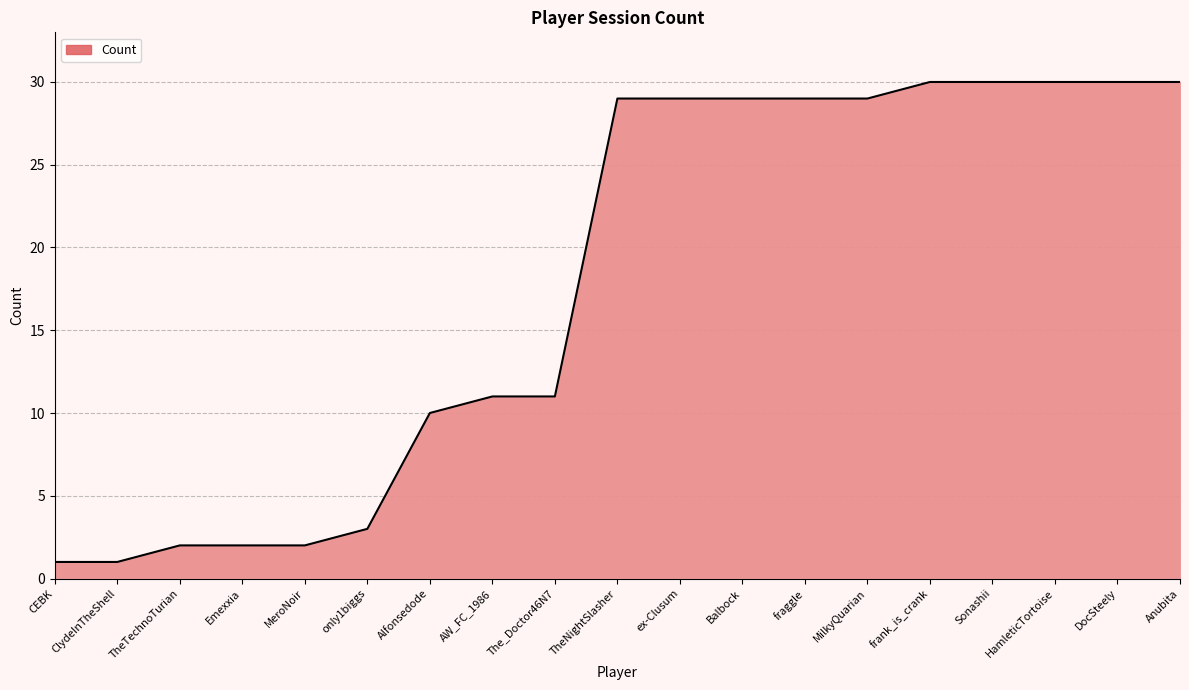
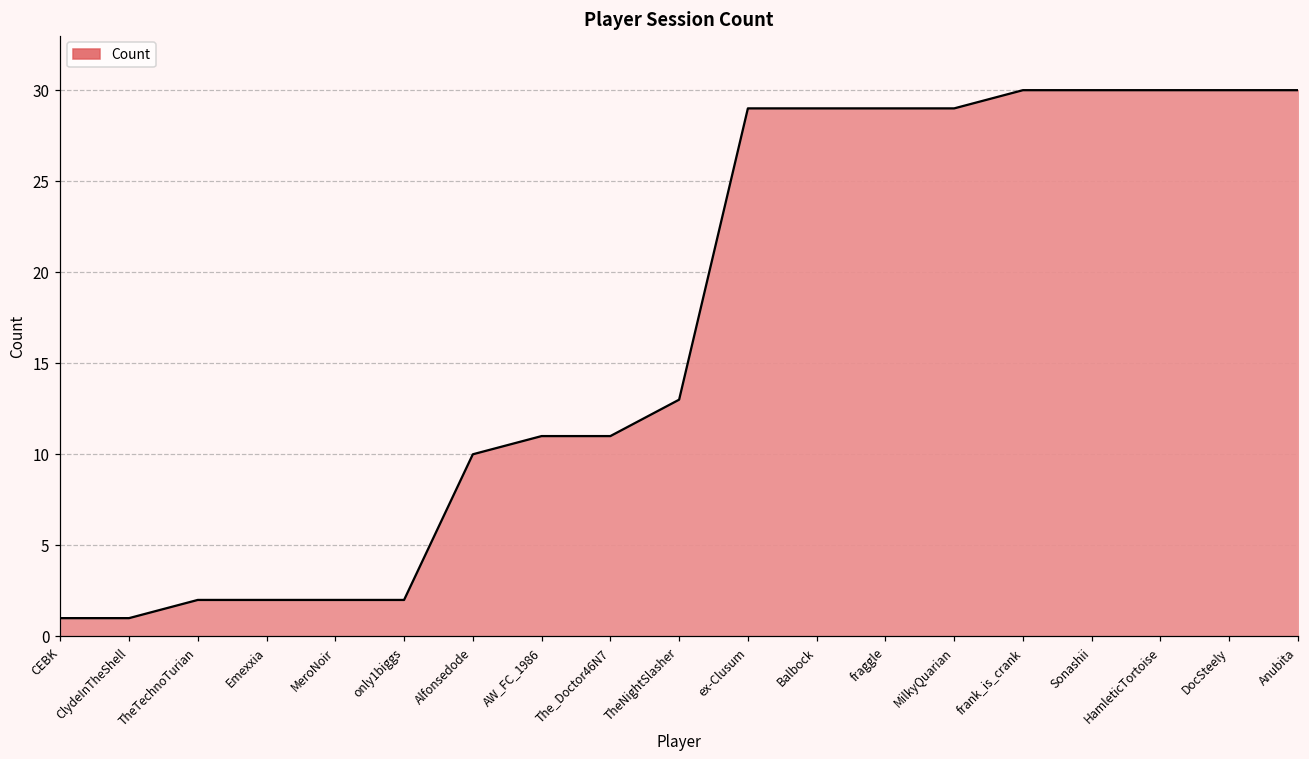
  {
    "CEBK": 1,
    "ClydeInTheShell": 1,
    "TheTechnoTurian": 2,
    "Emexxia": 2,
    "MeroNoir": 2,
-   "only1biggs": 3,
+   "only1biggs": 2,
    "Alfonsedode": 10,
    "AW_FC_1986": 11,
    "The_Doctor46N7": 11,
-   "TheNightSlasher": 29,
+   "TheNightSlasher": 13,
    "ex-Clusum": 29,
    "Balbock": 29,
    "fraggle": 29,
    "MilkyQuarian": 29,
    "frank_is_crank": 30,
    "Sonashii": 30,
    "HamleticTortoise": 30,
    "DocSteely": 30,
    "Anubita": 30
  }
